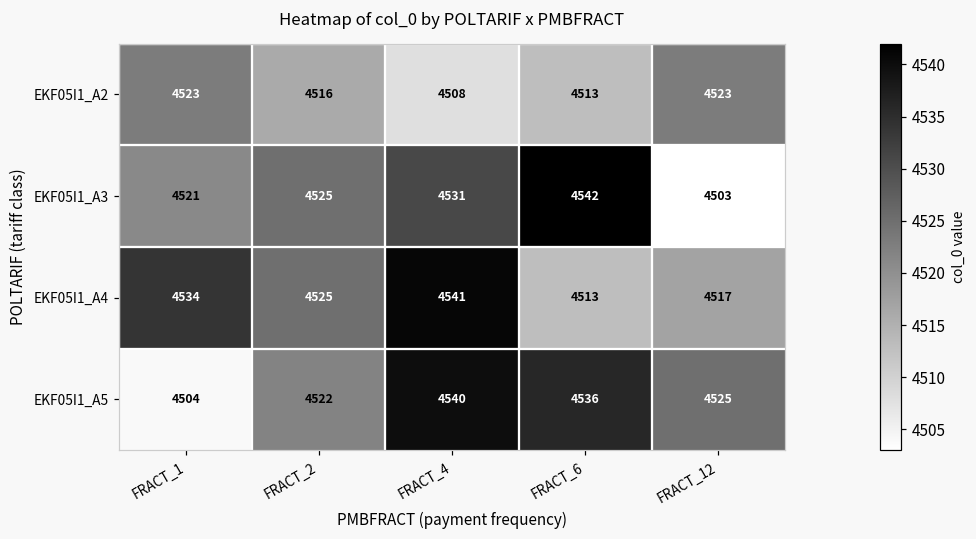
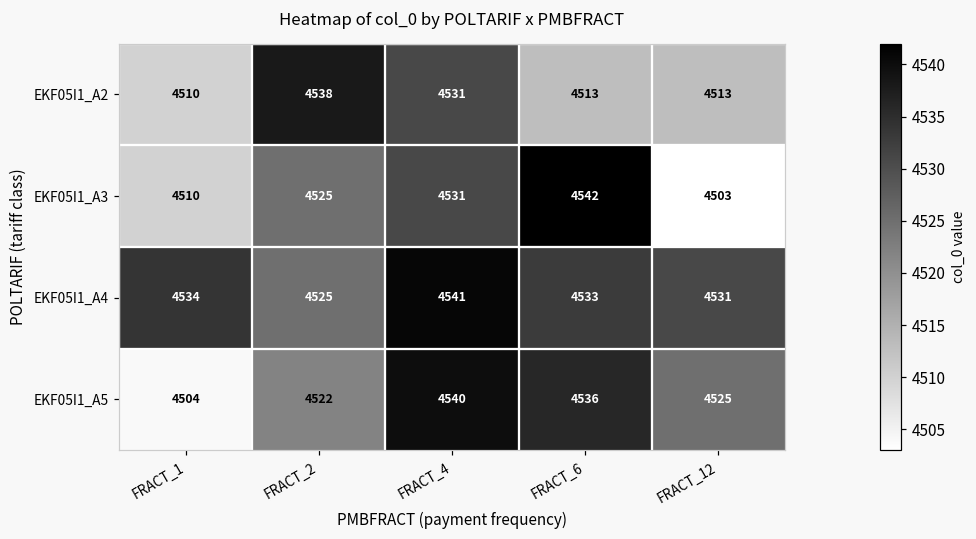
  {
    "EKF05I1_A2": {
-     "FRACT_1": 4523,
-     "FRACT_2": 4516,
-     "FRACT_4": 4508,
+     "FRACT_1": 4510,
+     "FRACT_2": 4538,
+     "FRACT_4": 4531,
      "FRACT_6": 4513,
-     "FRACT_12": 4523
+     "FRACT_12": 4513
    },
    "EKF05I1_A3": {
-     "FRACT_1": 4521,
+     "FRACT_1": 4510,
      "FRACT_2": 4525,
      "FRACT_4": 4531,
      "FRACT_6": 4542,
      "FRACT_12": 4503
    },
    "EKF05I1_A4": {
      "FRACT_1": 4534,
      "FRACT_2": 4525,
      "FRACT_4": 4541,
-     "FRACT_6": 4513,
-     "FRACT_12": 4517
+     "FRACT_6": 4533,
+     "FRACT_12": 4531
    },
    "EKF05I1_A5": {
      "FRACT_1": 4504,
      "FRACT_2": 4522,
      "FRACT_4": 4540,
      "FRACT_6": 4536,
      "FRACT_12": 4525
    }
  }
